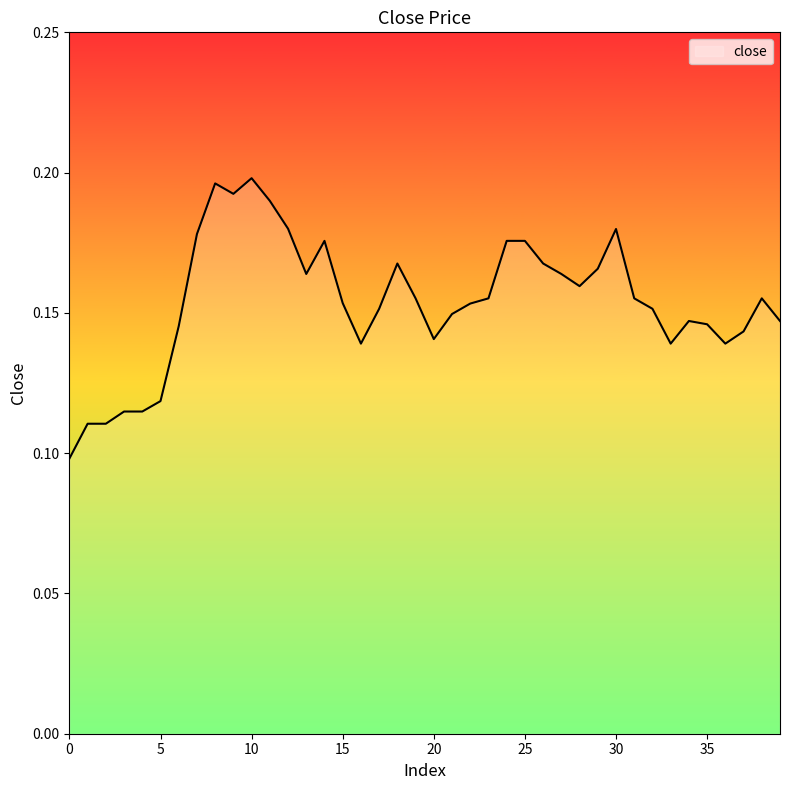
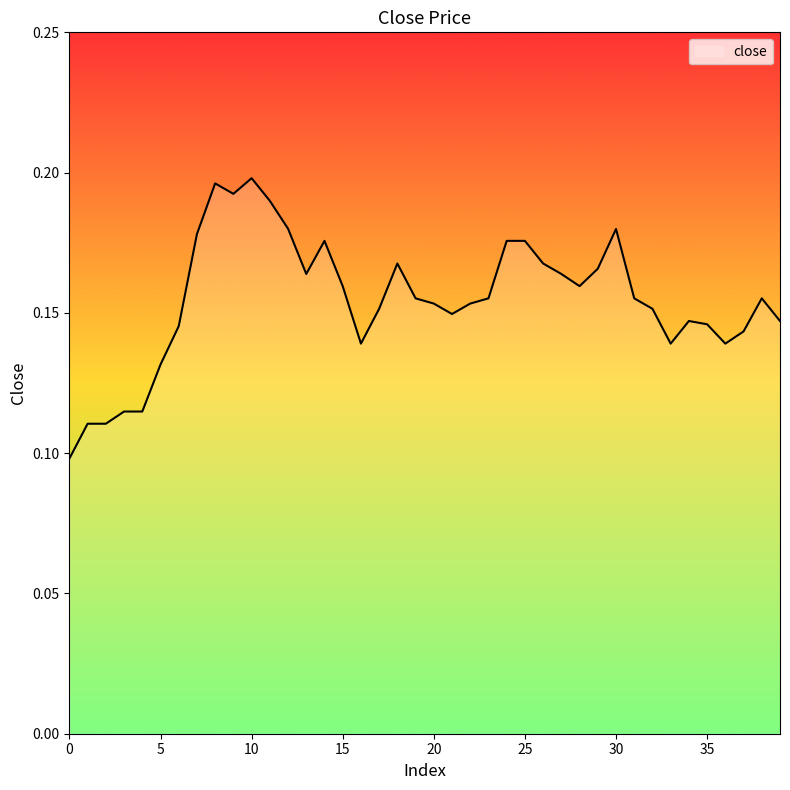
  {
    "0": 0.098,
-   "5": 0.119,
+   "5": 0.132,
    "10": 0.198,
-   "15": 0.153,
-   "20": 0.141,
+   "15": 0.160,
+   "20": 0.153,
    "25": 0.176,
    "30": 0.180,
    "35": 0.146
  }
